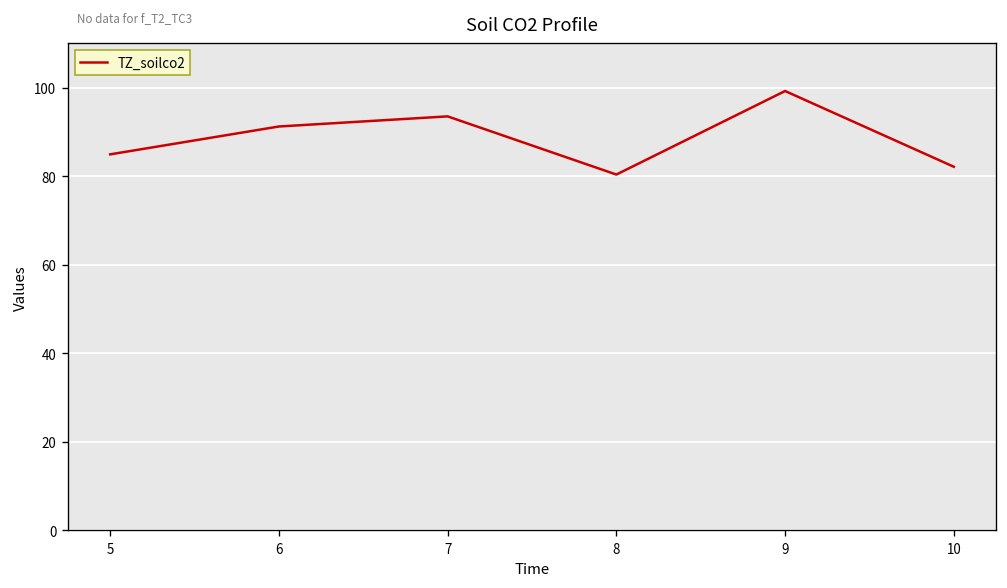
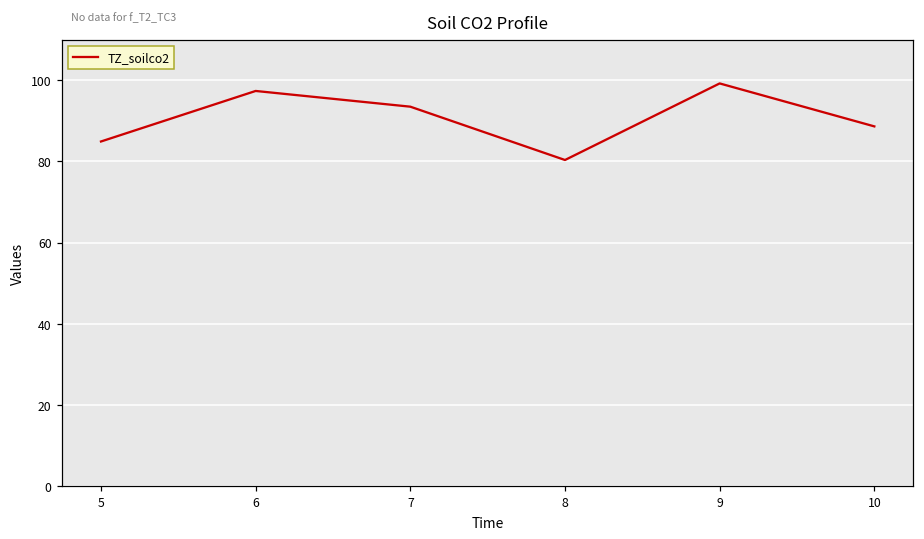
  {
    "5": 85,
-   "6": 91,
+   "6": 97,
    "7": 94,
    "8": 80,
    "9": 99,
-   "10": 82
+   "10": 89
  }
